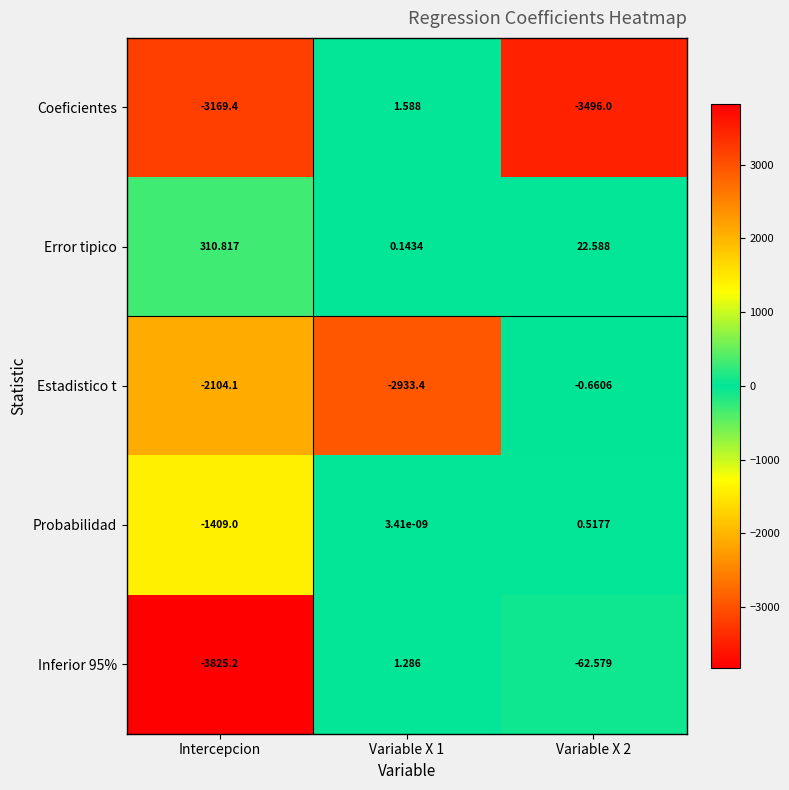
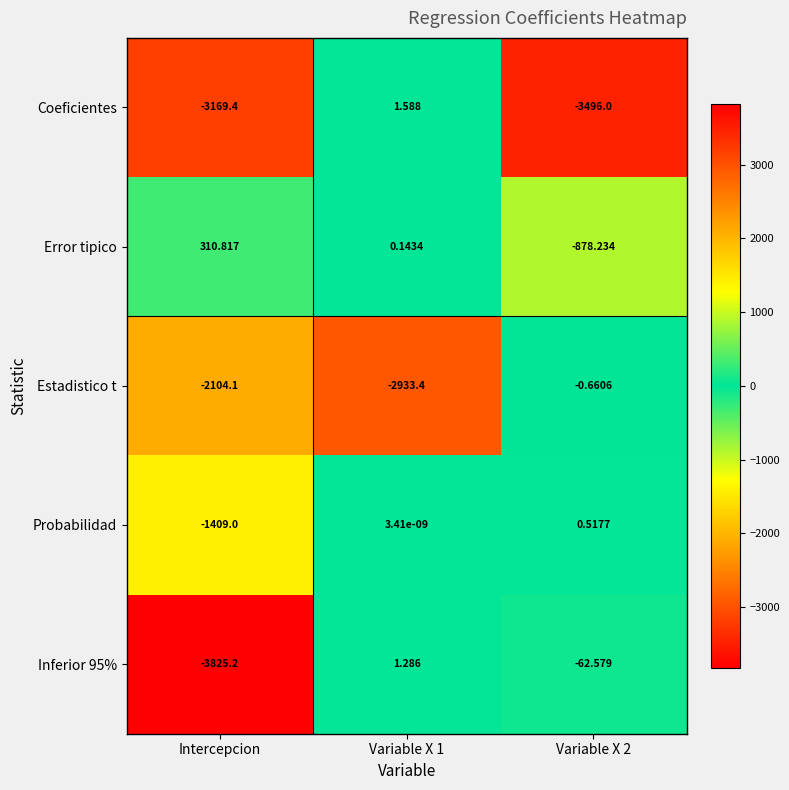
  {
    "Coeficientes": {
      "Intercepcion": "-3169.4",
      "Variable X 1": "1.588",
      "Variable X 2": "-3496.0"
    },
    "Error tipico": {
      "Intercepcion": "310.817",
      "Variable X 1": "0.1434",
-     "Variable X 2": "22.588"
+     "Variable X 2": "-878.234"
    },
    "Estadistico t": {
      "Intercepcion": "-2104.1",
      "Variable X 1": "-2933.4",
      "Variable X 2": "-0.6606"
    },
    "Probabilidad": {
      "Intercepcion": "-1409.0",
      "Variable X 1": "3.41e-09",
      "Variable X 2": "0.5177"
    },
    "Inferior 95%": {
      "Intercepcion": "-3825.2",
      "Variable X 1": "1.286",
      "Variable X 2": "-62.579"
    }
  }
